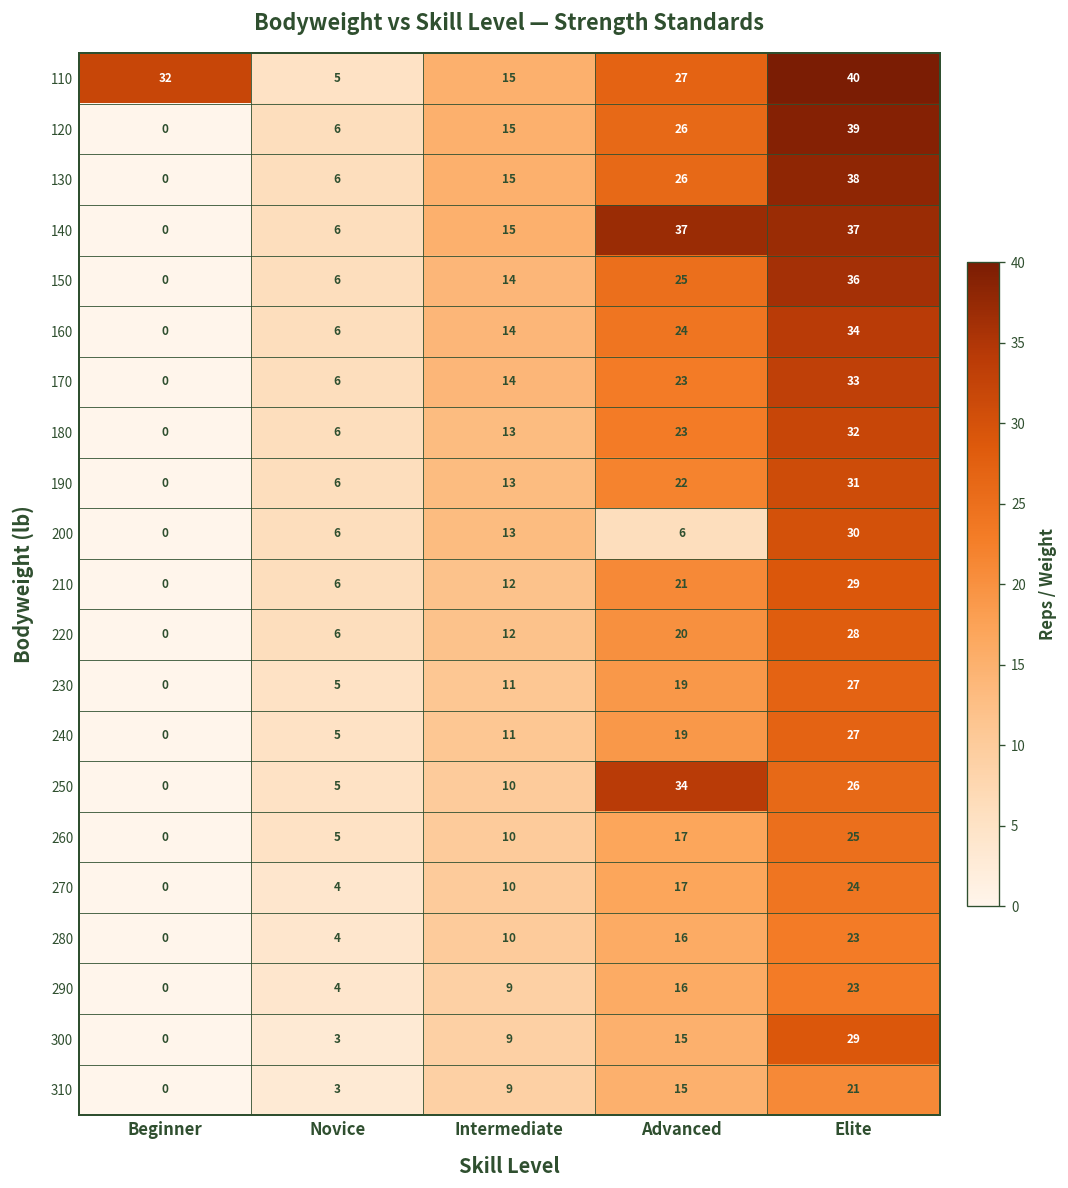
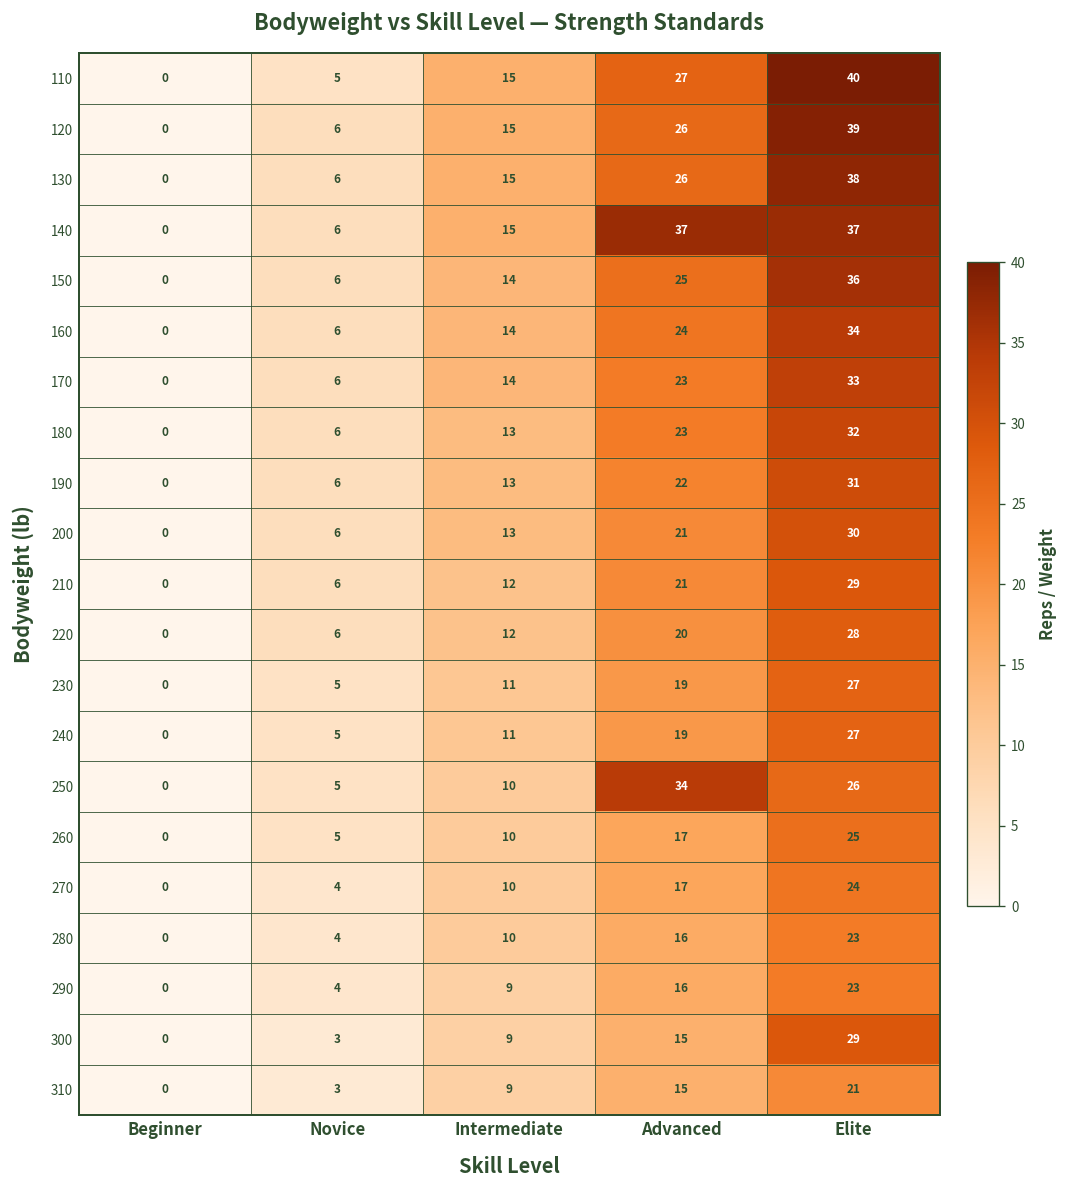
  {
    "110": {
-     "Beginner": 32,
+     "Beginner": 0,
      "Novice": 5,
      "Intermediate": 15,
      "Advanced": 27,
      "Elite": 40
    },
    "120": {
      "Beginner": 0,
      "Novice": 6,
      "Intermediate": 15,
      "Advanced": 26,
      "Elite": 39
    },
    "130": {
      "Beginner": 0,
      "Novice": 6,
      "Intermediate": 15,
      "Advanced": 26,
      "Elite": 38
    },
    "140": {
      "Beginner": 0,
      "Novice": 6,
      "Intermediate": 15,
      "Advanced": 37,
      "Elite": 37
    },
    "150": {
      "Beginner": 0,
      "Novice": 6,
      "Intermediate": 14,
      "Advanced": 25,
      "Elite": 36
    },
    "160": {
      "Beginner": 0,
      "Novice": 6,
      "Intermediate": 14,
      "Advanced": 24,
      "Elite": 34
    },
    "170": {
      "Beginner": 0,
      "Novice": 6,
      "Intermediate": 14,
      "Advanced": 23,
      "Elite": 33
    },
    "180": {
      "Beginner": 0,
      "Novice": 6,
      "Intermediate": 13,
      "Advanced": 23,
      "Elite": 32
    },
    "190": {
      "Beginner": 0,
      "Novice": 6,
      "Intermediate": 13,
      "Advanced": 22,
      "Elite": 31
    },
    "200": {
      "Beginner": 0,
      "Novice": 6,
      "Intermediate": 13,
-     "Advanced": 6,
+     "Advanced": 21,
      "Elite": 30
    },
    "210": {
      "Beginner": 0,
      "Novice": 6,
      "Intermediate": 12,
      "Advanced": 21,
      "Elite": 29
    },
    "220": {
      "Beginner": 0,
      "Novice": 6,
      "Intermediate": 12,
      "Advanced": 20,
      "Elite": 28
    },
    "230": {
      "Beginner": 0,
      "Novice": 5,
      "Intermediate": 11,
      "Advanced": 19,
      "Elite": 27
    },
    "240": {
      "Beginner": 0,
      "Novice": 5,
      "Intermediate": 11,
      "Advanced": 19,
      "Elite": 27
    },
    "250": {
      "Beginner": 0,
      "Novice": 5,
      "Intermediate": 10,
      "Advanced": 34,
      "Elite": 26
    },
    "260": {
      "Beginner": 0,
      "Novice": 5,
      "Intermediate": 10,
      "Advanced": 17,
      "Elite": 25
    },
    "270": {
      "Beginner": 0,
      "Novice": 4,
      "Intermediate": 10,
      "Advanced": 17,
      "Elite": 24
    },
    "280": {
      "Beginner": 0,
      "Novice": 4,
      "Intermediate": 10,
      "Advanced": 16,
      "Elite": 23
    },
    "290": {
      "Beginner": 0,
      "Novice": 4,
      "Intermediate": 9,
      "Advanced": 16,
      "Elite": 23
    },
    "300": {
      "Beginner": 0,
      "Novice": 3,
      "Intermediate": 9,
      "Advanced": 15,
      "Elite": 29
    },
    "310": {
      "Beginner": 0,
      "Novice": 3,
      "Intermediate": 9,
      "Advanced": 15,
      "Elite": 21
    }
  }
